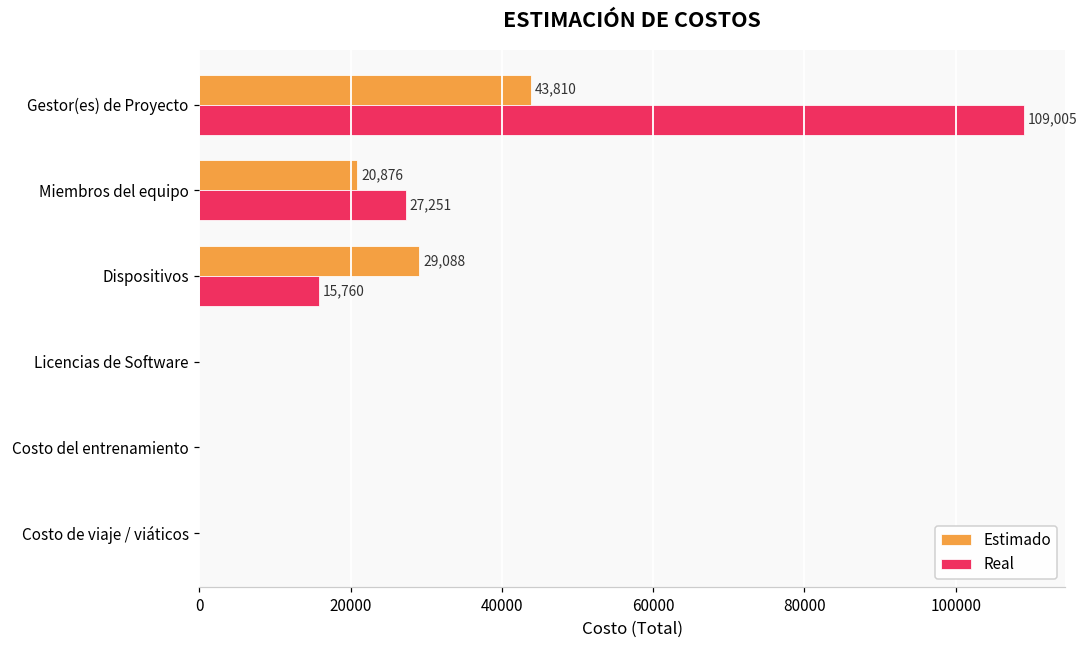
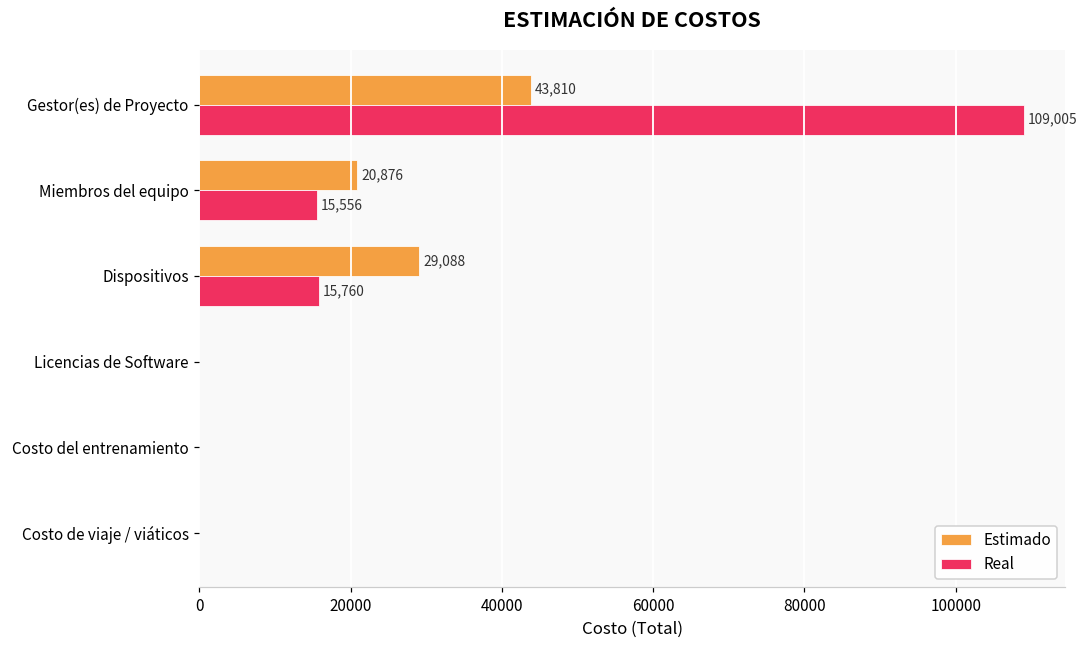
  {
    "Estimado": {
      "Gestor(es) de Proyecto": "43,810",
      "Miembros del equipo": "20,876",
      "Dispositivos": "29,088"
    },
    "Real": {
      "Gestor(es) de Proyecto": "109,005",
-     "Miembros del equipo": "27,251",
+     "Miembros del equipo": "15,556",
      "Dispositivos": "15,760"
    }
  }
